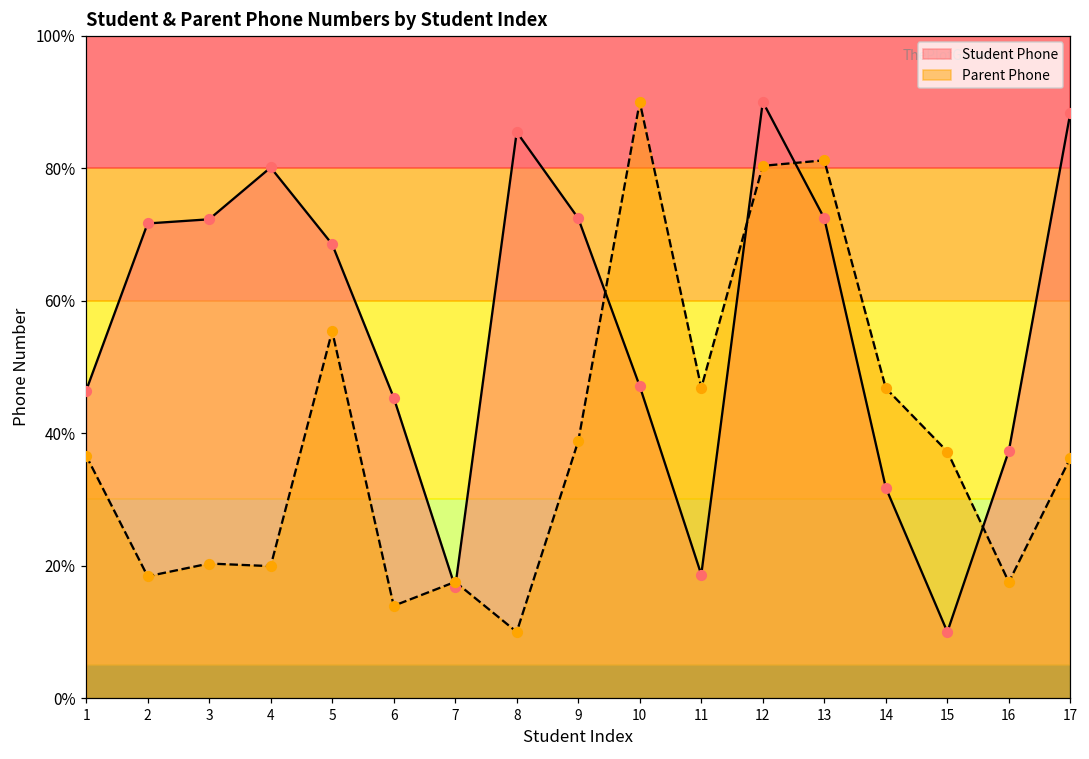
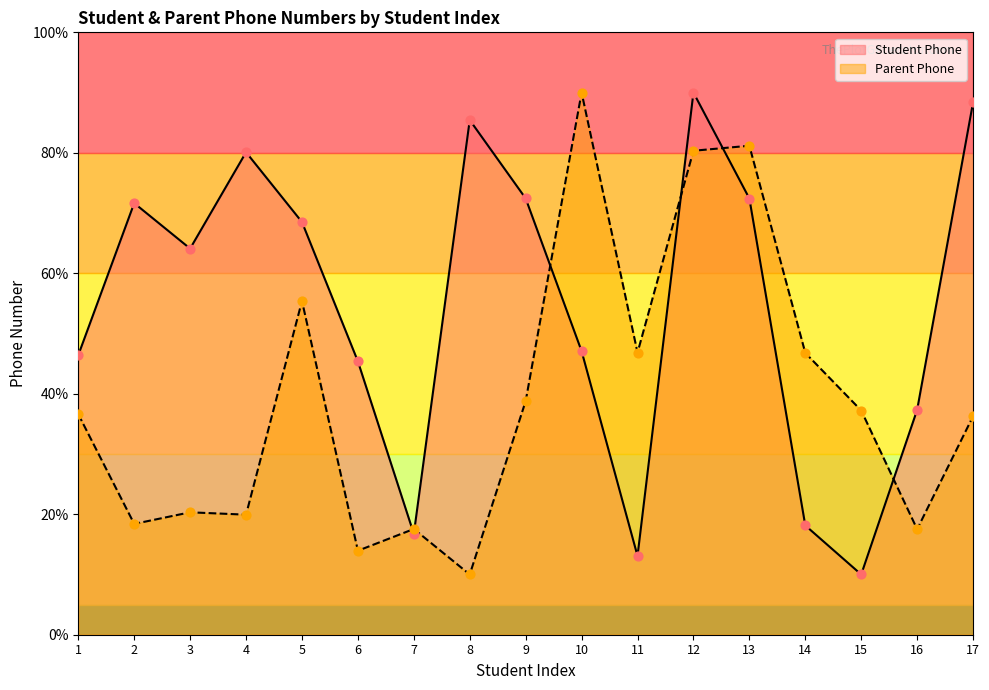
  {
    "Student Phone": {
      "1": "46%",
      "2": "72%",
-     "3": "72%",
+     "3": "64%",
      "4": "80%",
      "5": "69%",
      "6": "45%",
      "7": "17%",
      "8": "85%",
      "9": "72%",
      "10": "47%",
-     "11": "19%",
+     "11": "13%",
      "12": "90%",
      "13": "72%",
-     "14": "32%",
+     "14": "18%",
      "15": "10%",
      "16": "37%",
      "17": "88%"
    },
    "Parent Phone": {
      "1": "37%",
      "2": "18%",
      "3": "20%",
      "4": "20%",
      "5": "55%",
      "6": "14%",
      "7": "18%",
      "8": "10%",
      "9": "39%",
      "10": "90%",
      "11": "47%",
      "12": "80%",
      "13": "81%",
      "14": "47%",
      "15": "37%",
      "16": "18%",
      "17": "36%"
    }
  }
